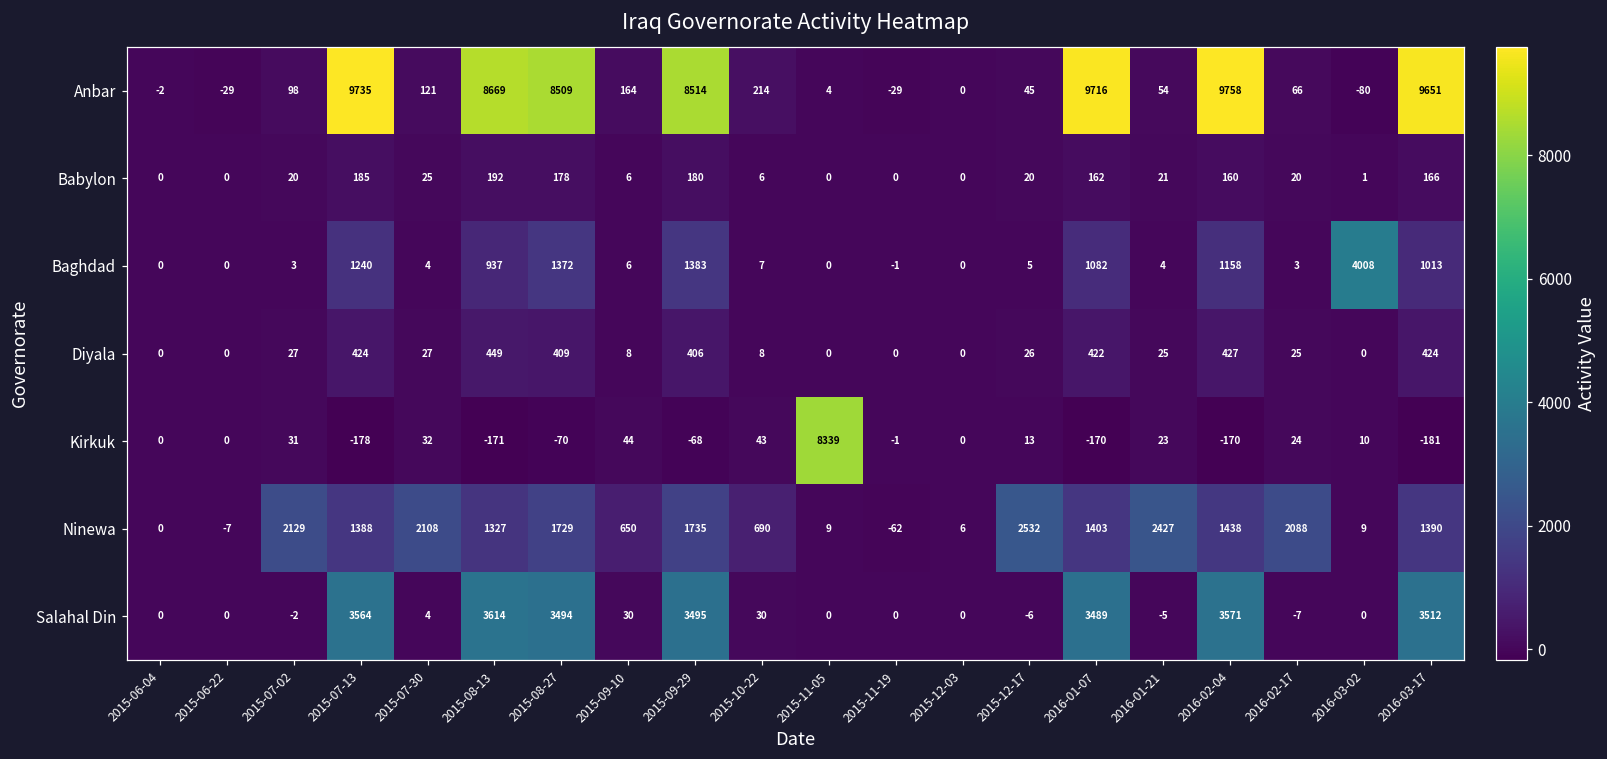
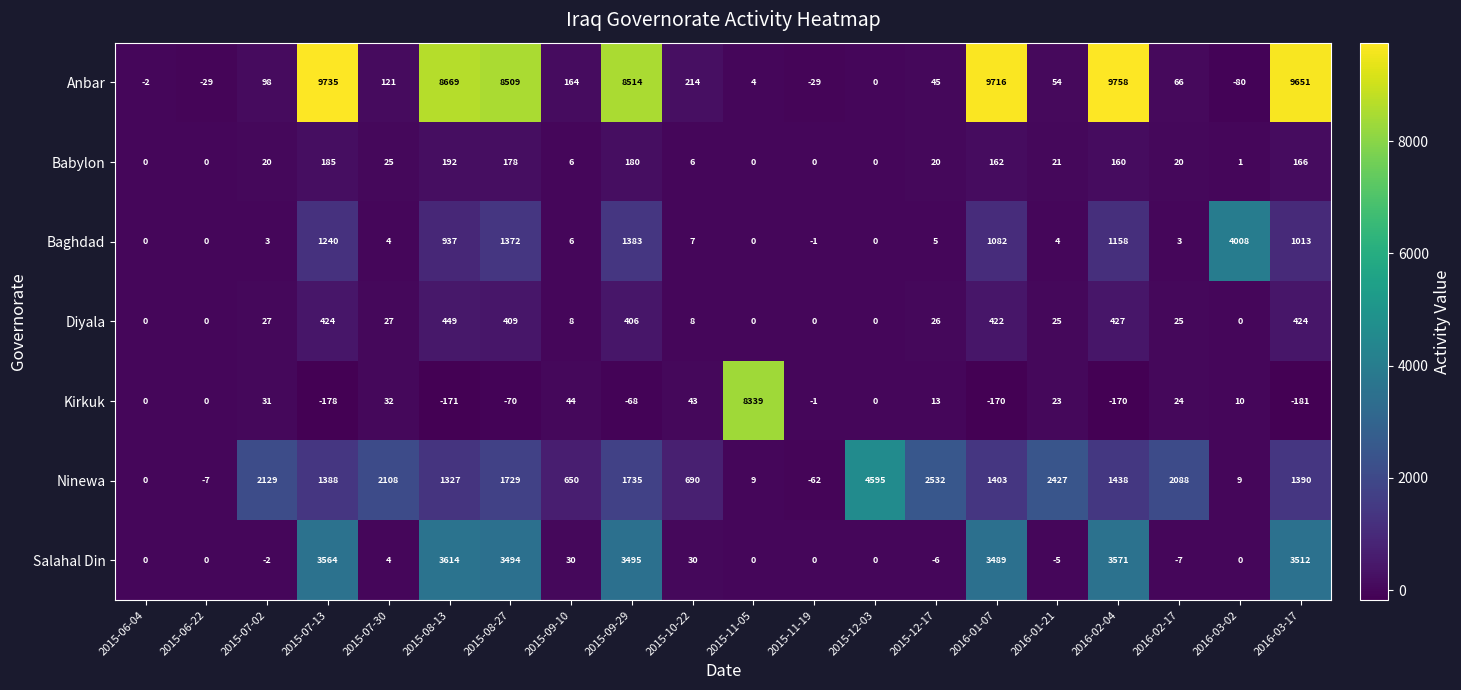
  {
    "Anbar": {
      "2015-06-04": -2,
      "2015-06-22": -29,
      "2015-07-02": 98,
      "2015-07-13": 9735,
      "2015-07-30": 121,
      "2015-08-13": 8669,
      "2015-08-27": 8509,
      "2015-09-10": 164,
      "2015-09-29": 8514,
      "2015-10-22": 214,
      "2015-11-05": 4,
      "2015-11-19": -29,
      "2015-12-03": 0,
      "2015-12-17": 45,
      "2016-01-07": 9716,
      "2016-01-21": 54,
      "2016-02-04": 9758,
      "2016-02-17": 66,
      "2016-03-02": -80,
      "2016-03-17": 9651
    },
    "Babylon": {
      "2015-06-04": 0,
      "2015-06-22": 0,
      "2015-07-02": 20,
      "2015-07-13": 185,
      "2015-07-30": 25,
      "2015-08-13": 192,
      "2015-08-27": 178,
      "2015-09-10": 6,
      "2015-09-29": 180,
      "2015-10-22": 6,
      "2015-11-05": 0,
      "2015-11-19": 0,
      "2015-12-03": 0,
      "2015-12-17": 20,
      "2016-01-07": 162,
      "2016-01-21": 21,
      "2016-02-04": 160,
      "2016-02-17": 20,
      "2016-03-02": 1,
      "2016-03-17": 166
    },
    "Baghdad": {
      "2015-06-04": 0,
      "2015-06-22": 0,
      "2015-07-02": 3,
      "2015-07-13": 1240,
      "2015-07-30": 4,
      "2015-08-13": 937,
      "2015-08-27": 1372,
      "2015-09-10": 6,
      "2015-09-29": 1383,
      "2015-10-22": 7,
      "2015-11-05": 0,
      "2015-11-19": -1,
      "2015-12-03": 0,
      "2015-12-17": 5,
      "2016-01-07": 1082,
      "2016-01-21": 4,
      "2016-02-04": 1158,
      "2016-02-17": 3,
      "2016-03-02": 4008,
      "2016-03-17": 1013
    },
    "Diyala": {
      "2015-06-04": 0,
      "2015-06-22": 0,
      "2015-07-02": 27,
      "2015-07-13": 424,
      "2015-07-30": 27,
      "2015-08-13": 449,
      "2015-08-27": 409,
      "2015-09-10": 8,
      "2015-09-29": 406,
      "2015-10-22": 8,
      "2015-11-05": 0,
      "2015-11-19": 0,
      "2015-12-03": 0,
      "2015-12-17": 26,
      "2016-01-07": 422,
      "2016-01-21": 25,
      "2016-02-04": 427,
      "2016-02-17": 25,
      "2016-03-02": 0,
      "2016-03-17": 424
    },
    "Kirkuk": {
      "2015-06-04": 0,
      "2015-06-22": 0,
      "2015-07-02": 31,
      "2015-07-13": -178,
      "2015-07-30": 32,
      "2015-08-13": -171,
      "2015-08-27": -70,
      "2015-09-10": 44,
      "2015-09-29": -68,
      "2015-10-22": 43,
      "2015-11-05": 8339,
      "2015-11-19": -1,
      "2015-12-03": 0,
      "2015-12-17": 13,
      "2016-01-07": -170,
      "2016-01-21": 23,
      "2016-02-04": -170,
      "2016-02-17": 24,
      "2016-03-02": 10,
      "2016-03-17": -181
    },
    "Ninewa": {
      "2015-06-04": 0,
      "2015-06-22": -7,
      "2015-07-02": 2129,
      "2015-07-13": 1388,
      "2015-07-30": 2108,
      "2015-08-13": 1327,
      "2015-08-27": 1729,
      "2015-09-10": 650,
      "2015-09-29": 1735,
      "2015-10-22": 690,
      "2015-11-05": 9,
      "2015-11-19": -62,
-     "2015-12-03": 6,
+     "2015-12-03": 4595,
      "2015-12-17": 2532,
      "2016-01-07": 1403,
      "2016-01-21": 2427,
      "2016-02-04": 1438,
      "2016-02-17": 2088,
      "2016-03-02": 9,
      "2016-03-17": 1390
    },
    "Salahal Din": {
      "2015-06-04": 0,
      "2015-06-22": 0,
      "2015-07-02": -2,
      "2015-07-13": 3564,
      "2015-07-30": 4,
      "2015-08-13": 3614,
      "2015-08-27": 3494,
      "2015-09-10": 30,
      "2015-09-29": 3495,
      "2015-10-22": 30,
      "2015-11-05": 0,
      "2015-11-19": 0,
      "2015-12-03": 0,
      "2015-12-17": -6,
      "2016-01-07": 3489,
      "2016-01-21": -5,
      "2016-02-04": 3571,
      "2016-02-17": -7,
      "2016-03-02": 0,
      "2016-03-17": 3512
    }
  }
